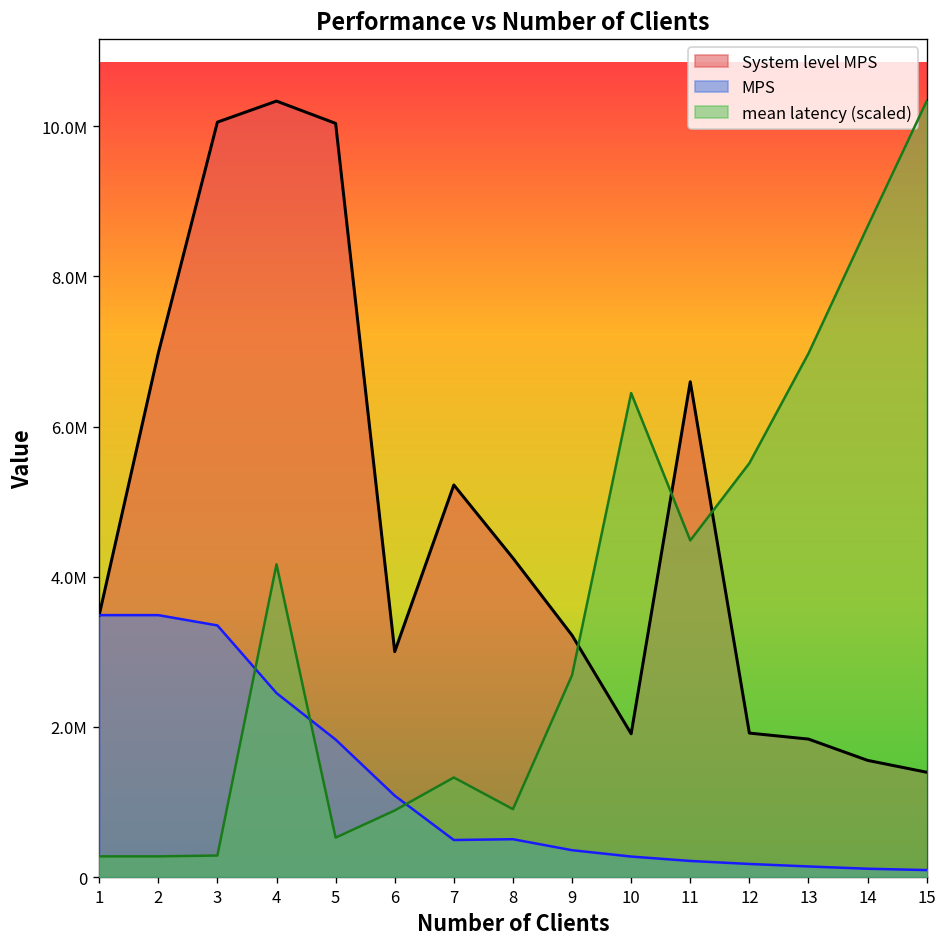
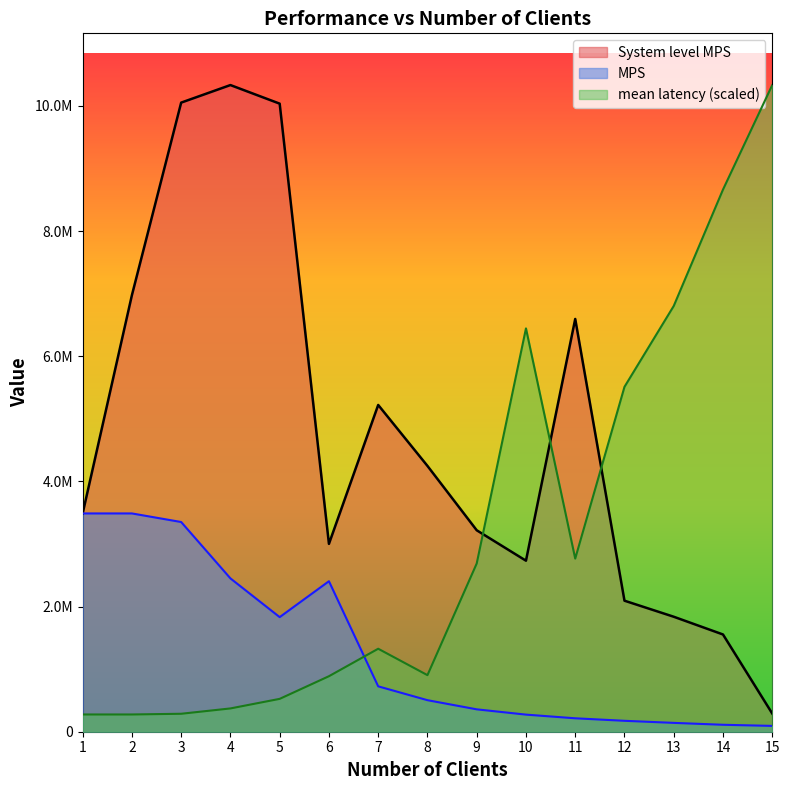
  {
    "System level MPS": {
      "2": 7000000,
      "3": 10100000,
      "4": 10300000,
      "5": 10000000,
      "6": 3000000,
      "7": 5200000,
      "8": 4200000,
      "9": 3200000,
-     "10": 1900000,
+     "10": 2700000,
      "11": 6600000,
-     "12": 1900000,
+     "12": 2100000,
      "13": 1800000,
      "14": 1600000,
-     "15": 1400000
+     "15": 300000
    },
    "MPS": {
      "2": 3500000,
      "3": 3400000,
      "4": 2500000,
      "5": 1800000,
-     "6": 1100000,
-     "7": 500000,
+     "6": 2400000,
+     "7": 700000,
      "8": 500000,
      "9": 400000,
      "10": 300000,
      "11": 200000,
      "12": 200000,
      "13": 100000,
      "14": 100000,
      "15": 100000
    },
    "mean latency (scaled)": {
      "1": 300000,
      "2": 300000,
      "3": 300000,
-     "4": 4200000,
+     "4": 400000,
      "5": 500000,
      "6": 900000,
      "7": 1300000,
      "8": 900000,
      "9": 2700000,
      "10": 6400000,
-     "11": 4500000,
+     "11": 2800000,
      "12": 5500000,
-     "13": 7000000,
+     "13": 6800000,
      "14": 8700000,
      "15": 10300000
    }
  }
